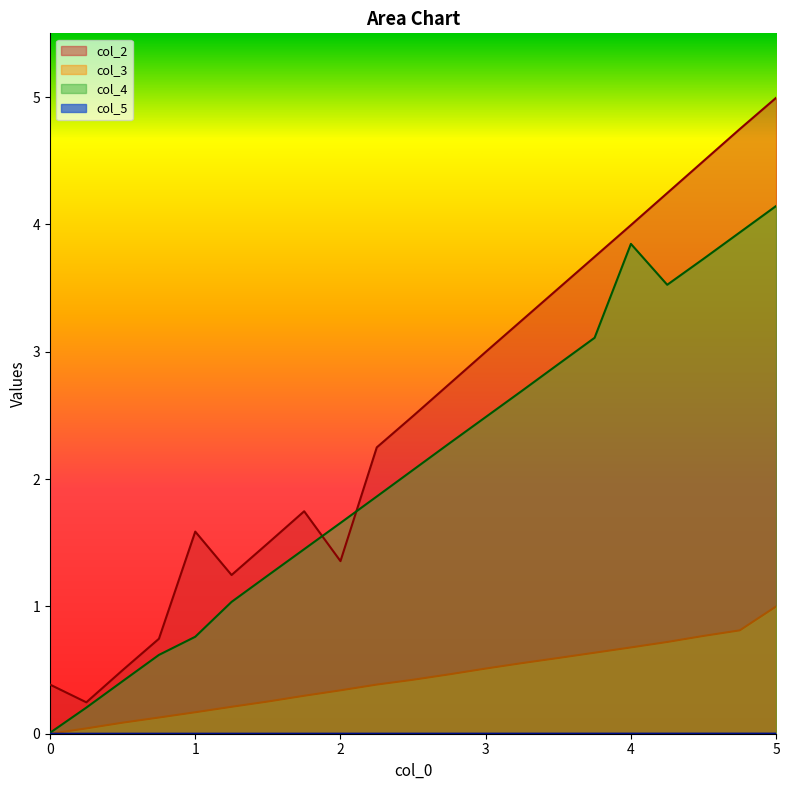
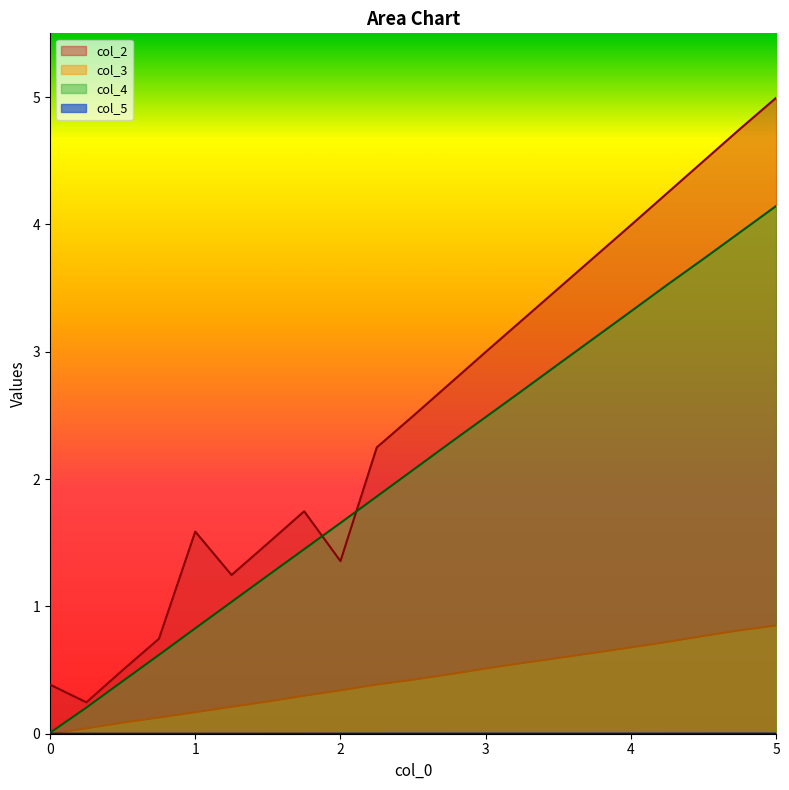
  {
    "col_2": {
      "0": 0.39,
      "1": 1.59,
      "2": 1.36,
      "3": 3.00,
      "4": 3.99,
      "5": 4.99
    },
    "col_3": {
      "1": 0.17,
      "2": 0.34,
      "3": 0.51,
      "4": 0.68,
-     "5": 1.00
+     "5": 0.85
    },
    "col_4": {
-     "1": 0.76,
+     "1": 0.83,
      "2": 1.66,
      "3": 2.49,
-     "4": 3.85,
+     "4": 3.32,
      "5": 4.14
    },
    "col_5": {
      "1": 0.00,
      "2": 0.00,
      "3": 0.00,
      "4": 0.00,
      "5": 0.00
    }
  }
